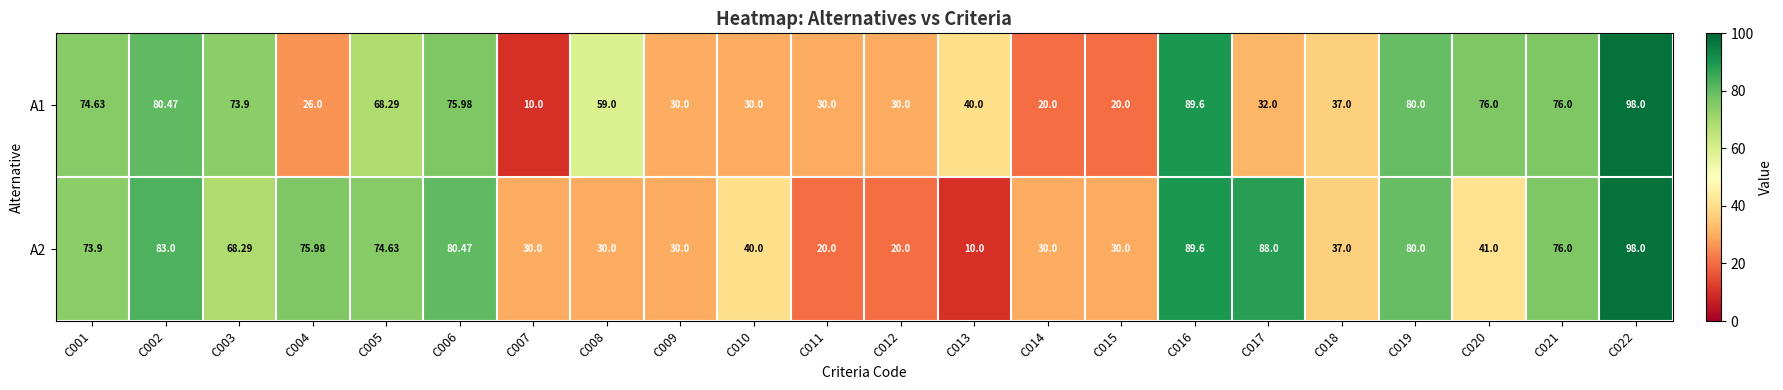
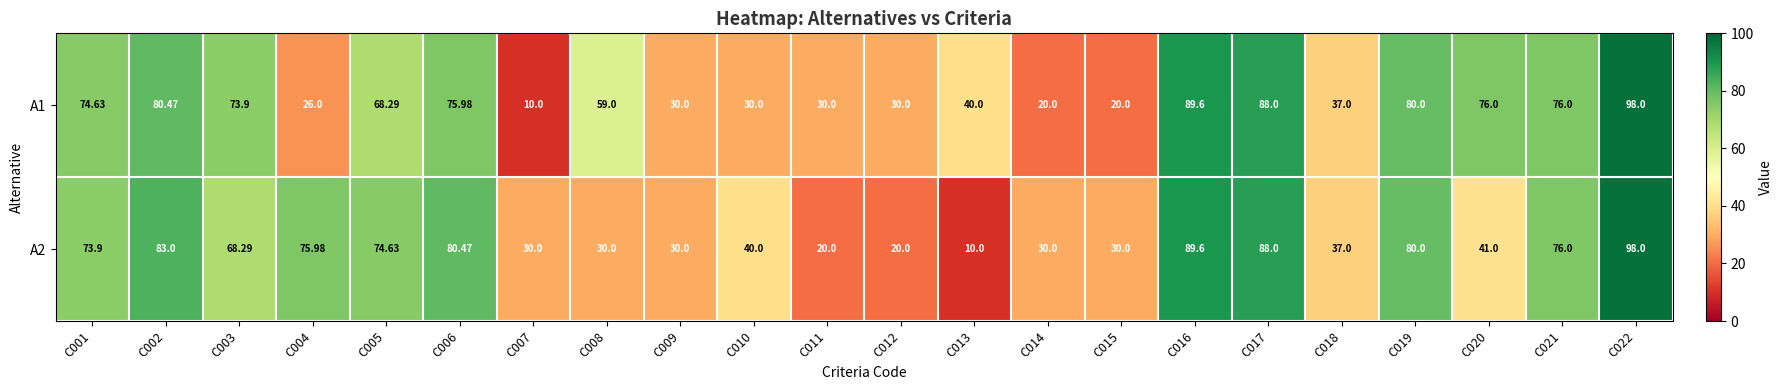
  {
    "A1": {
      "C001": 74.63,
      "C002": 80.47,
      "C003": 73.9,
      "C004": 26.0,
      "C005": 68.29,
      "C006": 75.98,
      "C007": 10.0,
      "C008": 59.0,
      "C009": 30.0,
      "C010": 30.0,
      "C011": 30.0,
      "C012": 30.0,
      "C013": 40.0,
      "C014": 20.0,
      "C015": 20.0,
      "C016": 89.6,
-     "C017": 32.0,
+     "C017": 88.0,
      "C018": 37.0,
      "C019": 80.0,
      "C020": 76.0,
      "C021": 76.0,
      "C022": 98.0
    },
    "A2": {
      "C001": 73.9,
      "C002": 83.0,
      "C003": 68.29,
      "C004": 75.98,
      "C005": 74.63,
      "C006": 80.47,
      "C007": 30.0,
      "C008": 30.0,
      "C009": 30.0,
      "C010": 40.0,
      "C011": 20.0,
      "C012": 20.0,
      "C013": 10.0,
      "C014": 30.0,
      "C015": 30.0,
      "C016": 89.6,
      "C017": 88.0,
      "C018": 37.0,
      "C019": 80.0,
      "C020": 41.0,
      "C021": 76.0,
      "C022": 98.0
    }
  }
